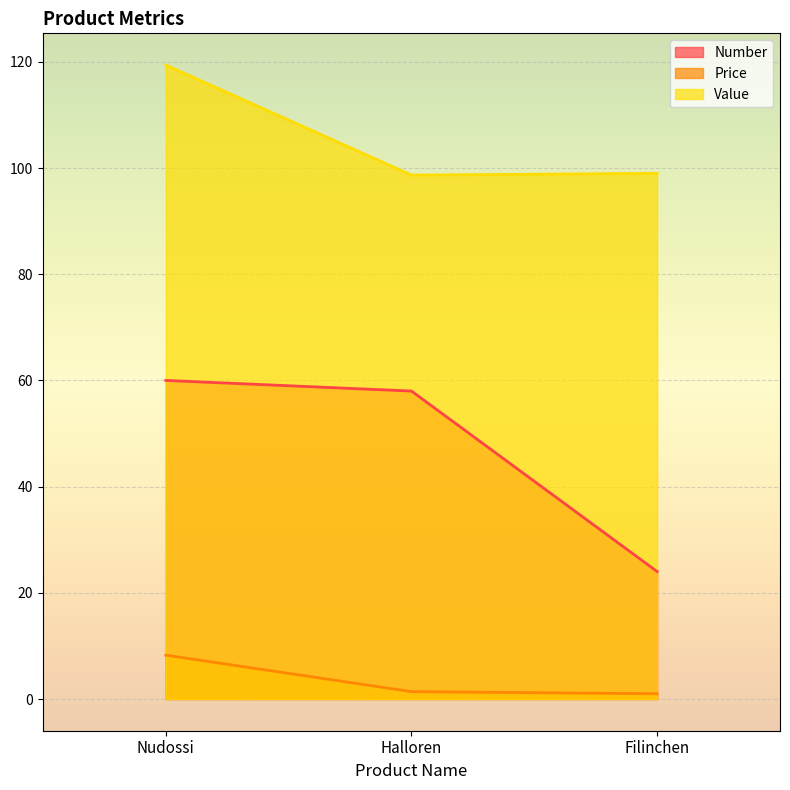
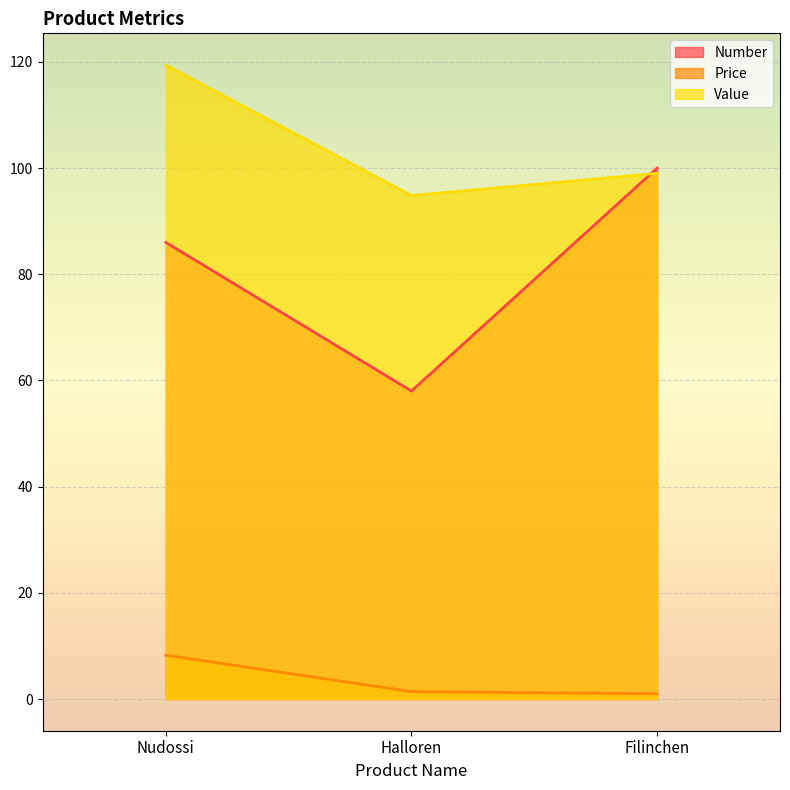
  {
    "Number": {
-     "Nudossi": 60,
+     "Nudossi": 86,
      "Halloren": 58,
-     "Filinchen": 24
+     "Filinchen": 100
    },
    "Price": {
      "Nudossi": 8,
      "Halloren": 1,
      "Filinchen": 1
    },
    "Value": {
      "Nudossi": 119,
-     "Halloren": 99,
+     "Halloren": 95,
      "Filinchen": 99
    }
  }
